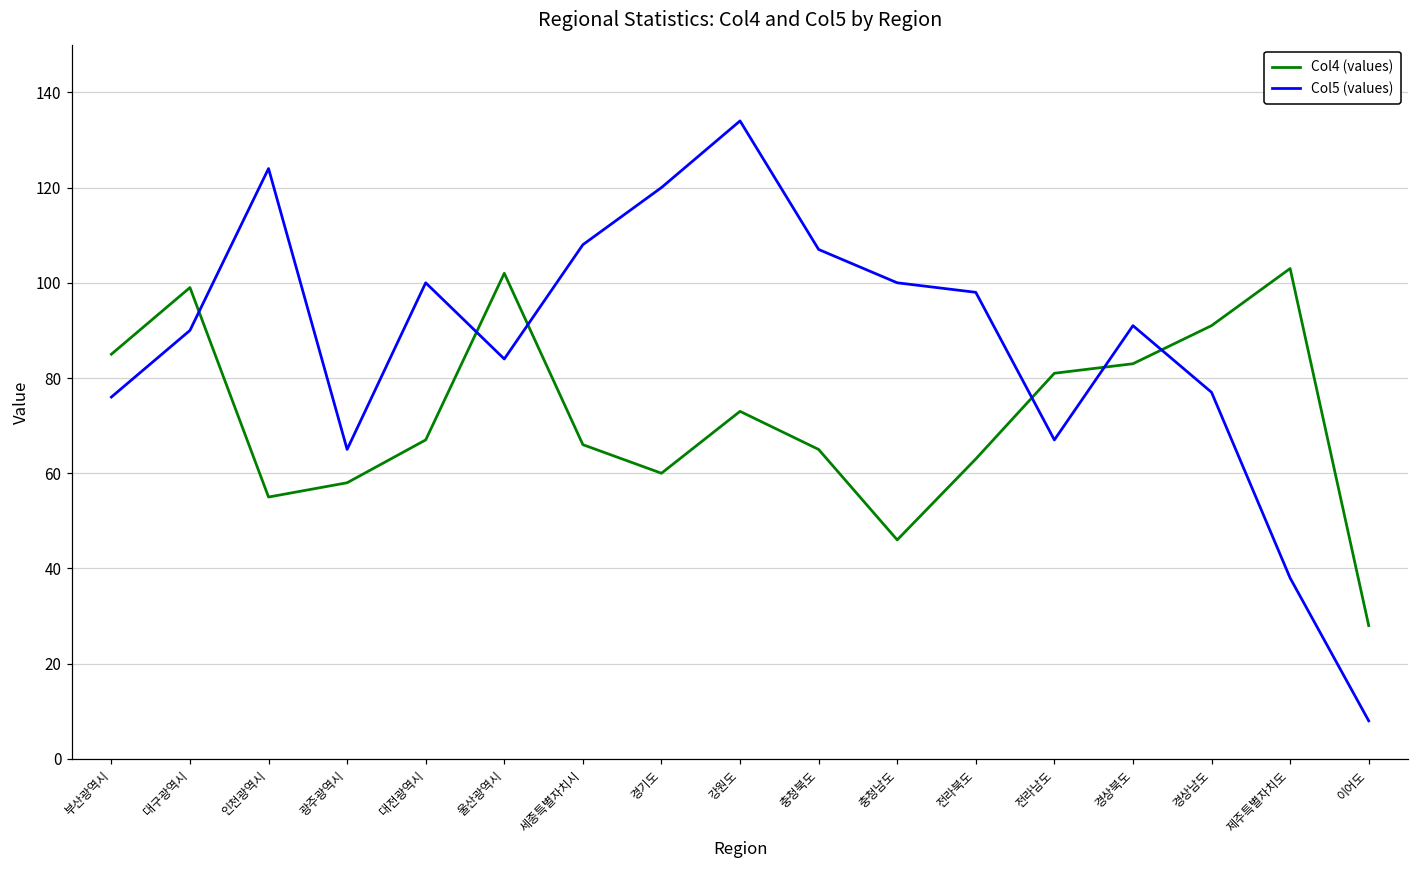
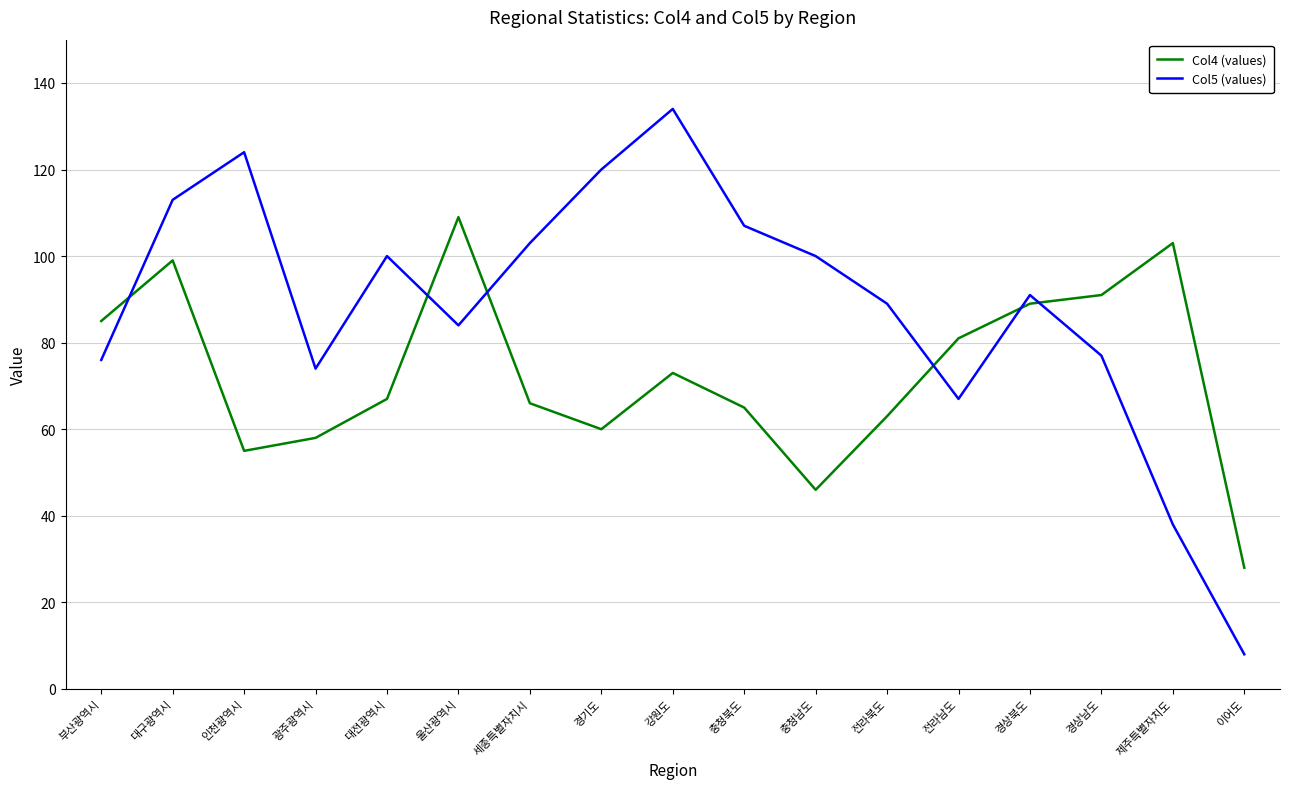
  {
    "Col4 (values)": {
      "부산광역시": 85,
      "대구광역시": 99,
      "인천광역시": 55,
      "광주광역시": 58,
      "대전광역시": 67,
-     "울산광역시": 102,
+     "울산광역시": 109,
      "세종특별자치시": 66,
      "경기도": 60,
      "강원도": 73,
      "충청북도": 65,
      "충청남도": 46,
      "전라북도": 63,
      "전라남도": 81,
-     "경상북도": 83,
+     "경상북도": 89,
      "경상남도": 91,
      "제주특별자치도": 103,
      "이어도": 28
    },
    "Col5 (values)": {
      "부산광역시": 76,
-     "대구광역시": 90,
+     "대구광역시": 113,
      "인천광역시": 124,
-     "광주광역시": 65,
+     "광주광역시": 74,
      "대전광역시": 100,
      "울산광역시": 84,
-     "세종특별자치시": 108,
+     "세종특별자치시": 103,
      "경기도": 120,
      "강원도": 134,
      "충청북도": 107,
      "충청남도": 100,
-     "전라북도": 98,
+     "전라북도": 89,
      "전라남도": 67,
      "경상북도": 91,
      "경상남도": 77,
      "제주특별자치도": 38,
      "이어도": 8
    }
  }
